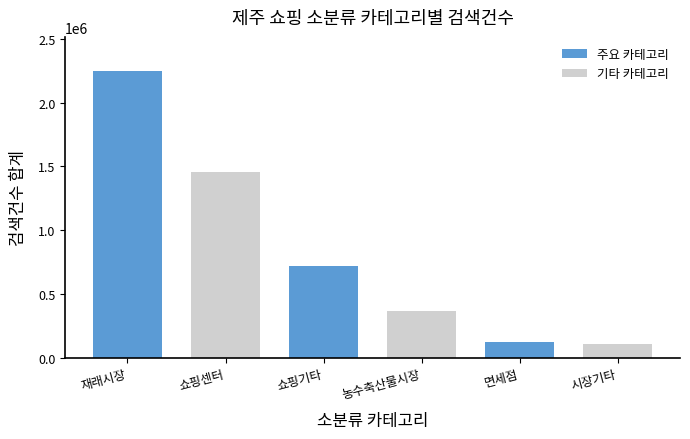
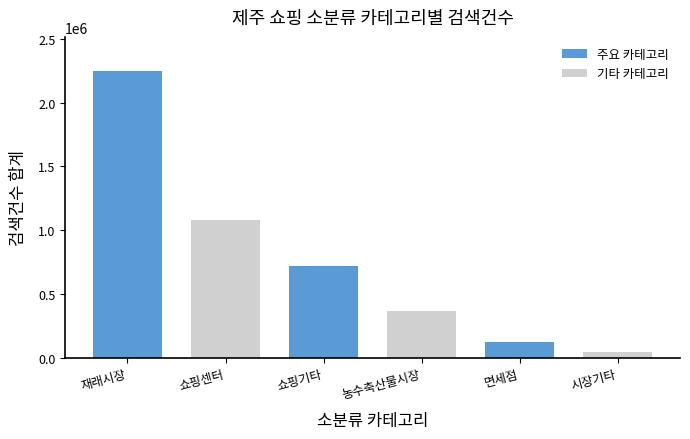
  {
    "재래시장": 2250000,
-   "쇼핑센터": 1450000,
+   "쇼핑센터": 1080000,
    "쇼핑기타": 720000,
    "농수축산물시장": 370000,
    "면세점": 120000,
-   "시장기타": 110000
+   "시장기타": 50000
  }
